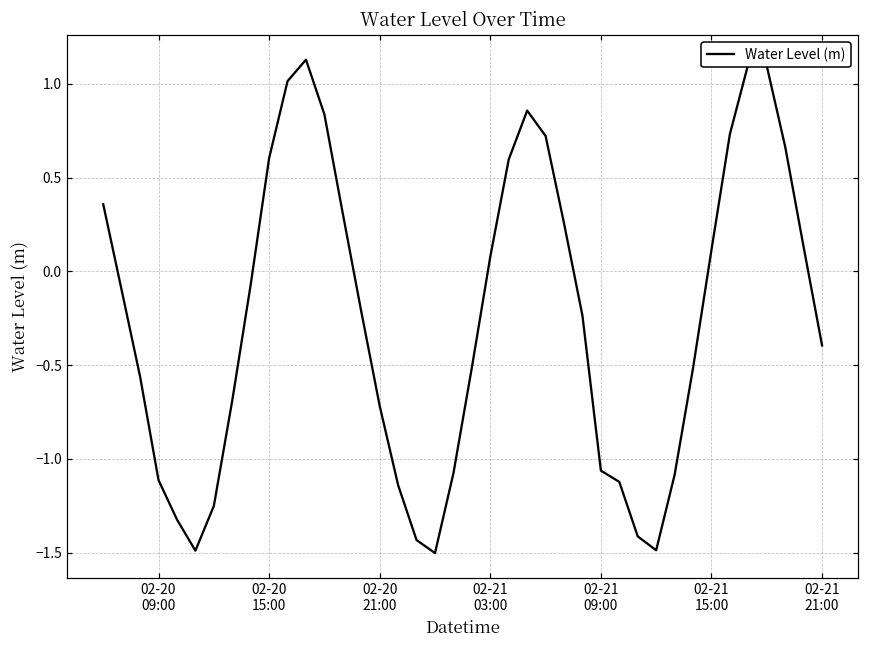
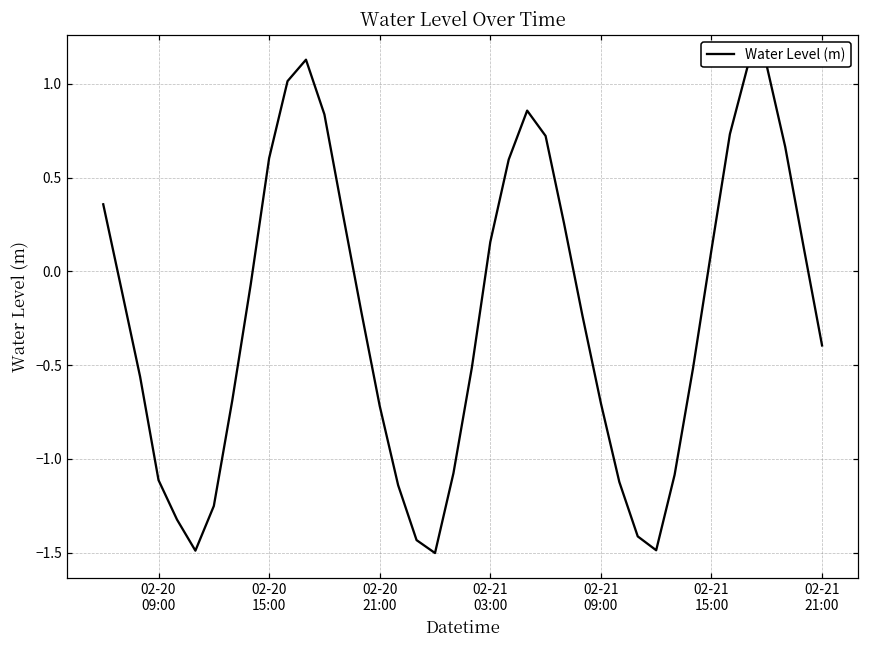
  {
    "02-20 09:00": -1.11,
    "02-20 15:00": 0.60,
    "02-20 21:00": -0.72,
-   "02-21 03:00": 0.08,
-   "02-21 09:00": -1.06,
+   "02-21 03:00": 0.16,
+   "02-21 09:00": -0.70,
    "02-21 15:00": 0.11,
    "02-21 21:00": -0.40
  }
